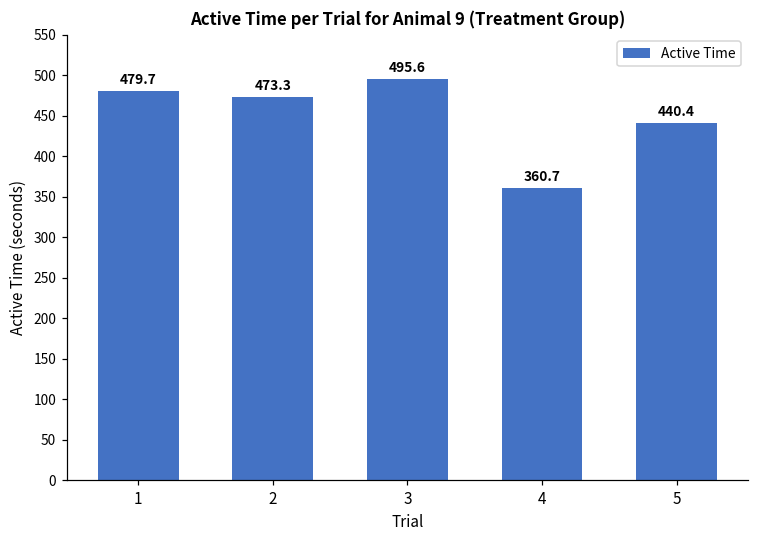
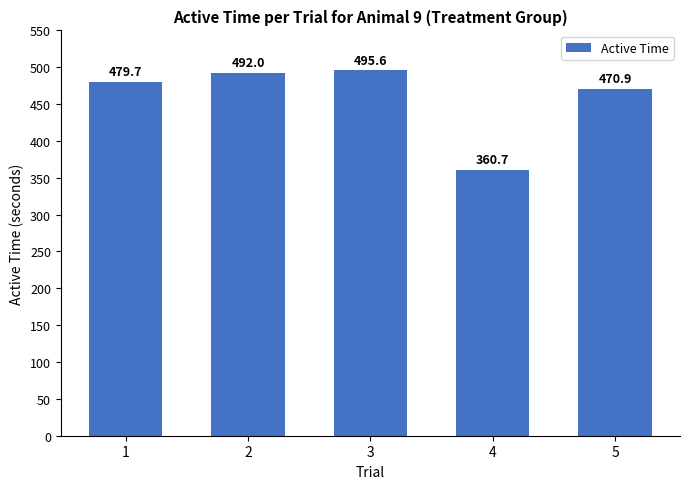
  {
    "1": 479.7,
-   "2": 473.3,
+   "2": 492.0,
    "3": 495.6,
    "4": 360.7,
-   "5": 440.4
+   "5": 470.9
  }
